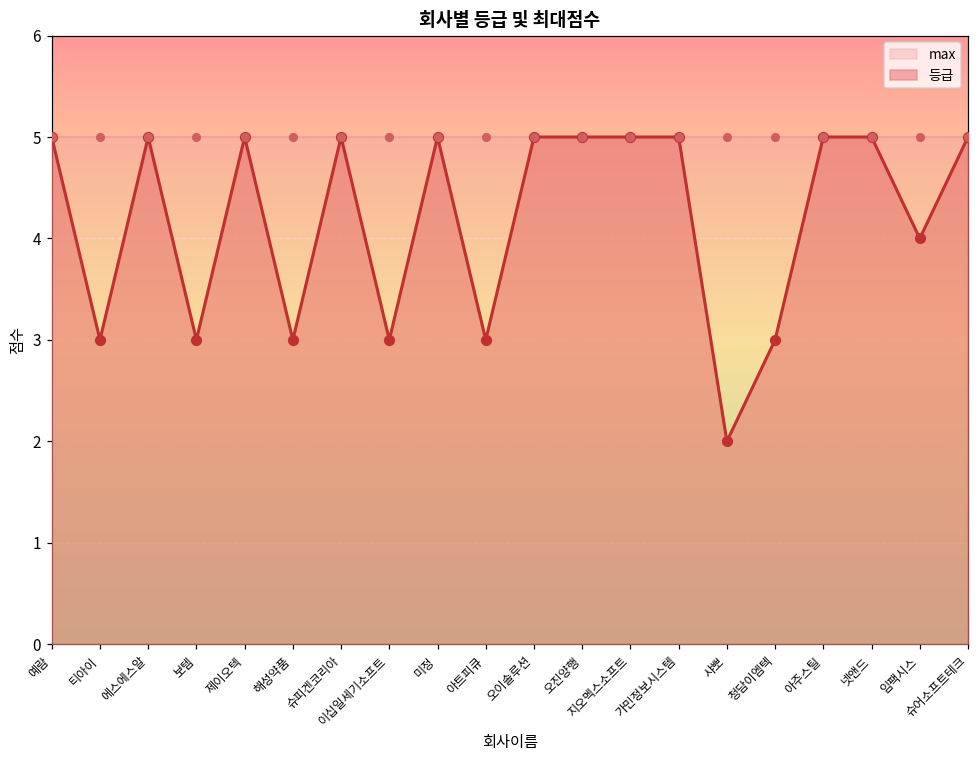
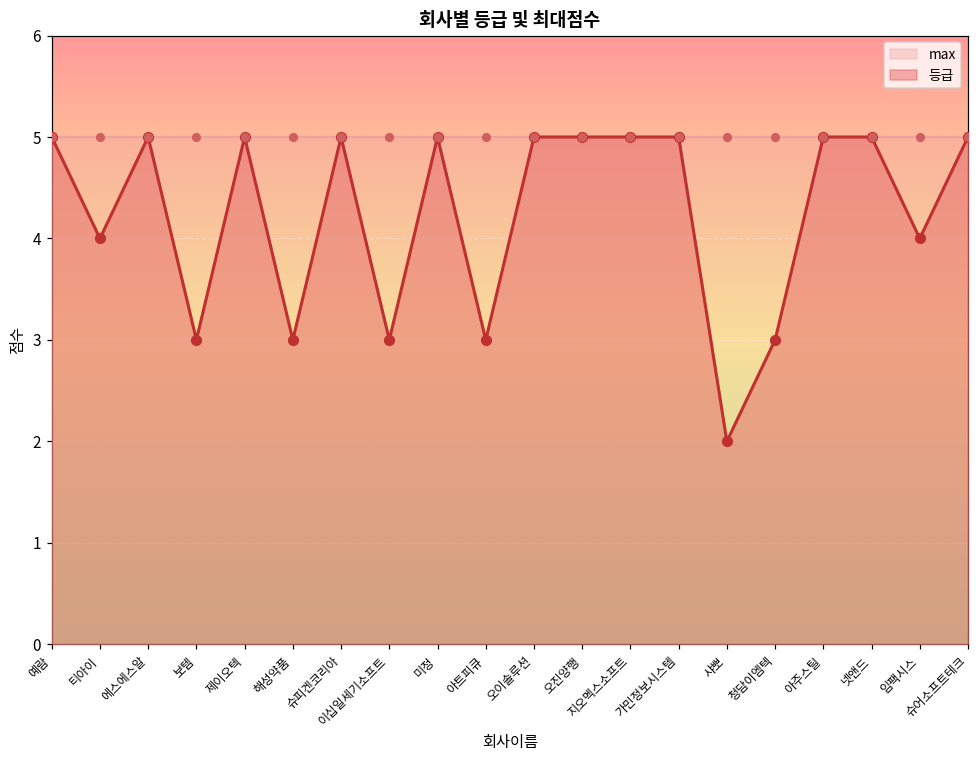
  {
    "max": {
      "티아이": 5,
      "보템": 5,
      "해성약품": 5,
      "이십일세기소프트": 5,
      "아트피큐": 5,
      "샤뽀": 5,
      "청담이엠텍": 5,
      "임팩시스": 5
    },
    "등급": {
-     "티아이": 3,
+     "티아이": 4,
      "보템": 3,
      "해성약품": 3,
      "이십일세기소프트": 3,
      "아트피큐": 3,
      "샤뽀": 2,
      "청담이엠텍": 3,
      "임팩시스": 4
    }
  }
